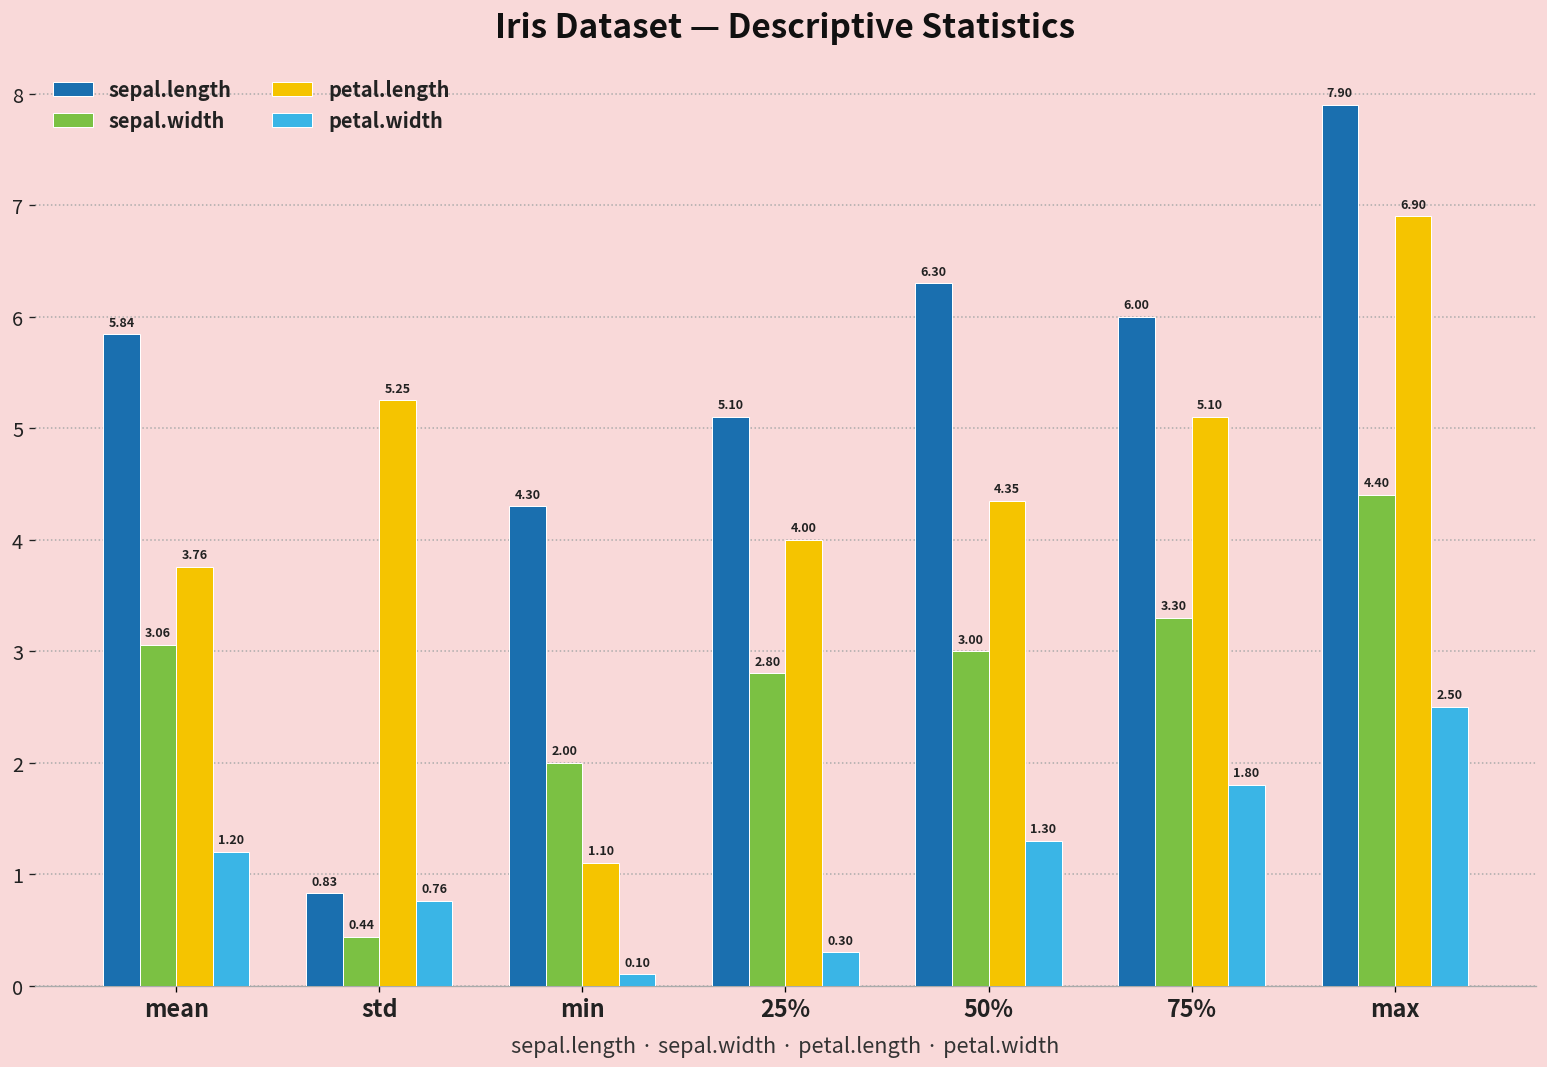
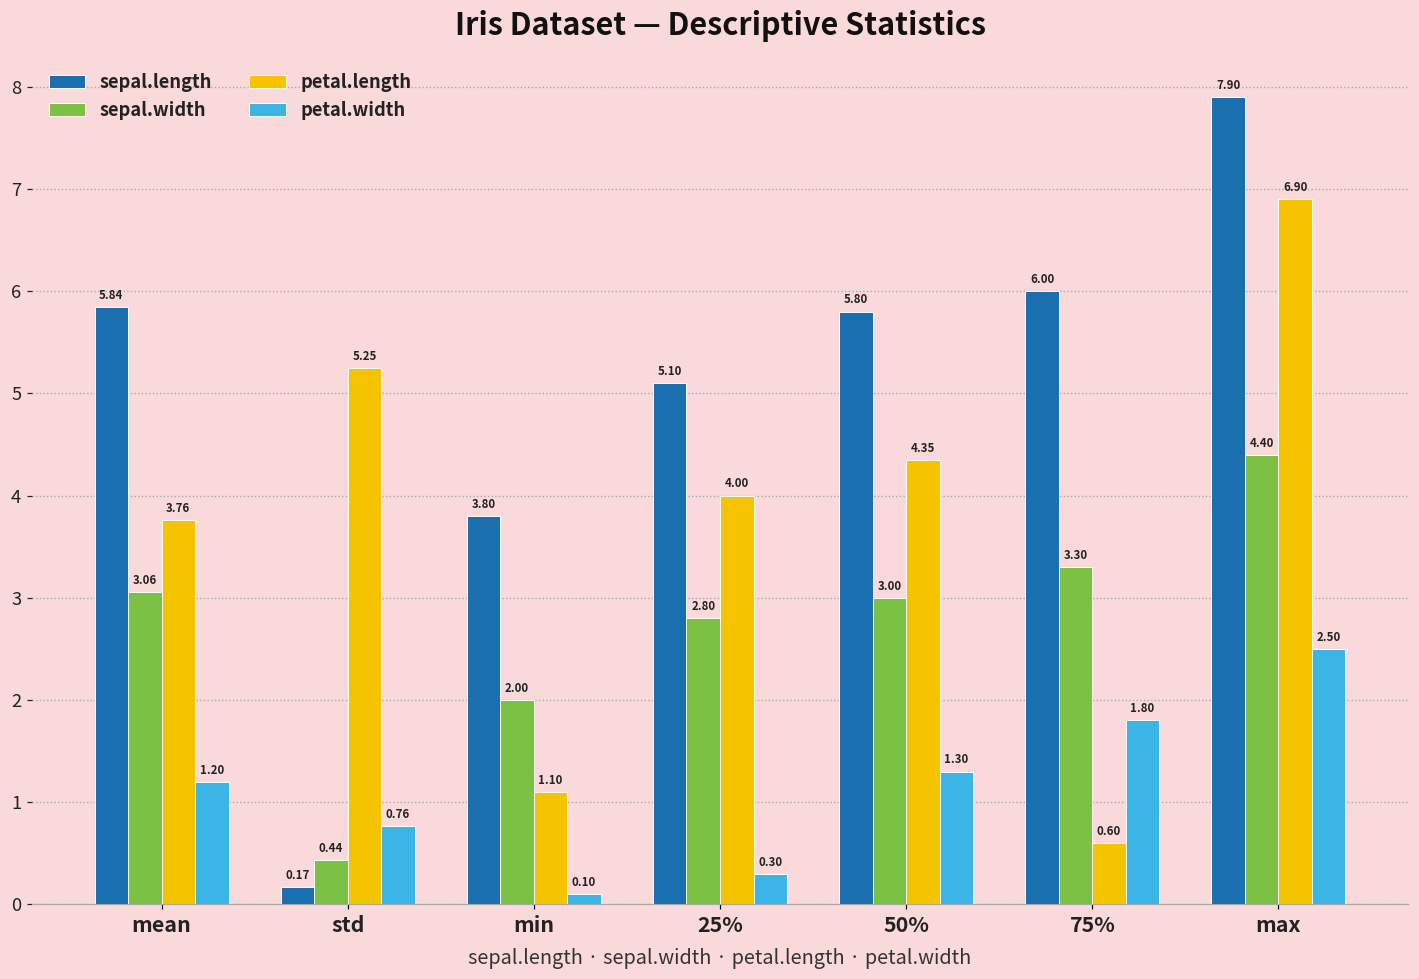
  {
    "sepal.length": {
      "mean": 5.84,
-     "std": 0.83,
-     "min": 4.30,
+     "std": 0.17,
+     "min": 3.80,
      "25%": 5.10,
-     "50%": 6.30,
+     "50%": 5.80,
      "75%": 6.00,
      "max": 7.90
    },
    "sepal.width": {
      "mean": 3.06,
      "std": 0.44,
      "min": 2.00,
      "25%": 2.80,
      "50%": 3.00,
      "75%": 3.30,
      "max": 4.40
    },
    "petal.length": {
      "mean": 3.76,
      "std": 5.25,
      "min": 1.10,
      "25%": 4.00,
      "50%": 4.35,
-     "75%": 5.10,
+     "75%": 0.60,
      "max": 6.90
    },
    "petal.width": {
      "mean": 1.20,
      "std": 0.76,
      "min": 0.10,
      "25%": 0.30,
      "50%": 1.30,
      "75%": 1.80,
      "max": 2.50
    }
  }
